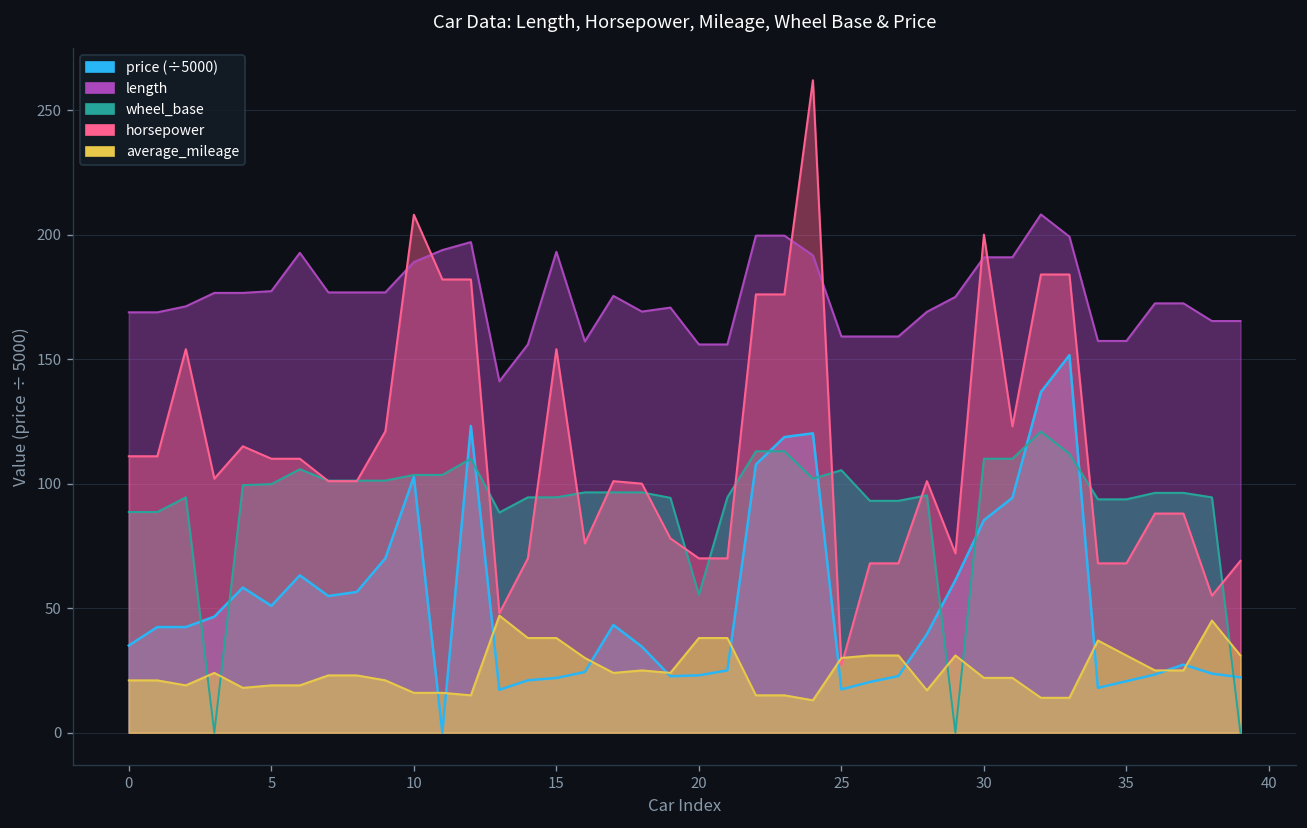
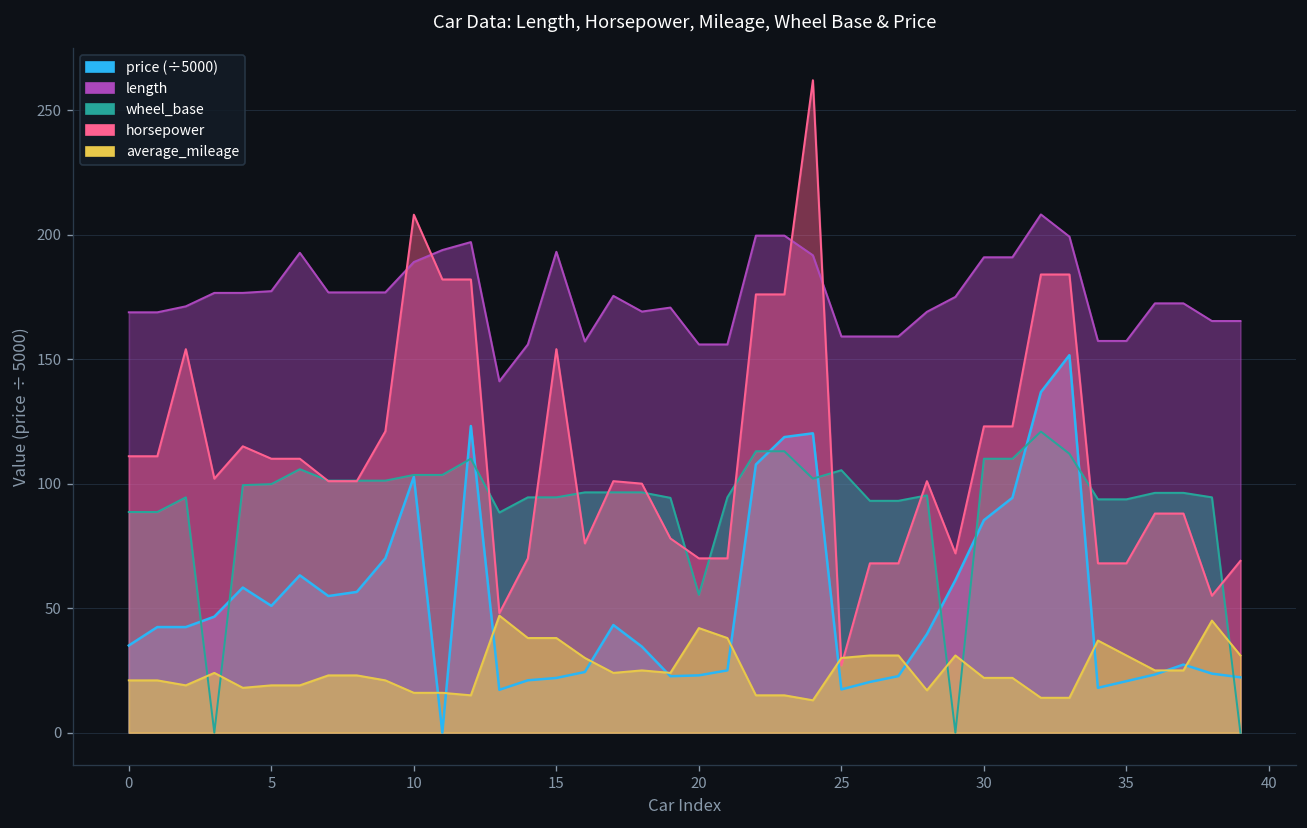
  {
    "length": {
      "0": 169,
      "5": 177,
      "10": 189,
      "15": 193,
      "20": 156,
      "25": 159,
      "30": 191,
      "35": 157
    },
    "wheel_base": {
      "0": 89,
      "5": 100,
      "15": 95,
      "20": 55,
      "25": 105,
      "30": 110,
      "35": 94
    },
    "horsepower": {
      "0": 111,
      "5": 110,
      "10": 208,
      "15": 154,
      "20": 70,
      "25": 27,
-     "30": 200,
+     "30": 123,
      "35": 68
    },
    "average_mileage": {
      "0": 21,
      "5": 19,
      "10": 16,
      "15": 38,
-     "20": 38,
+     "20": 42,
      "25": 30,
      "30": 22,
      "35": 31
    }
  }
